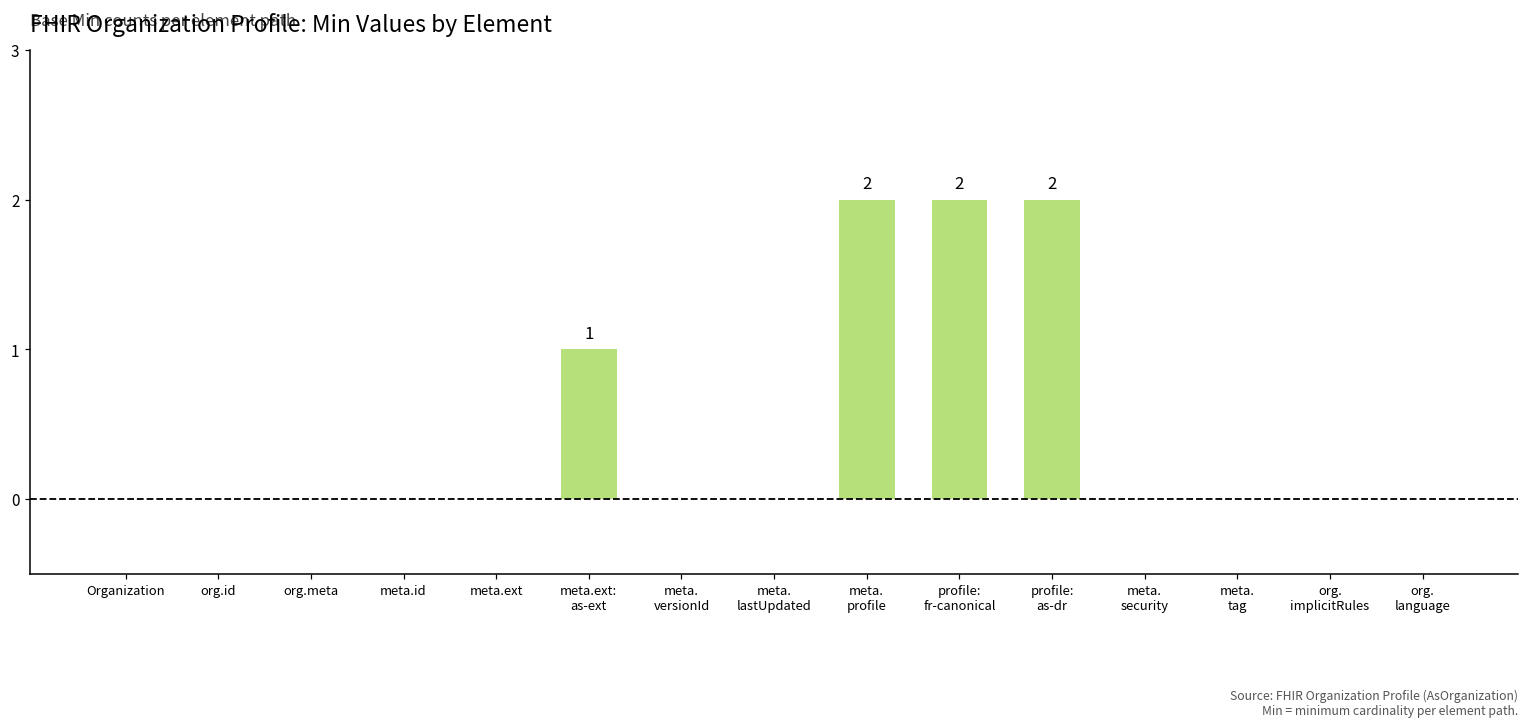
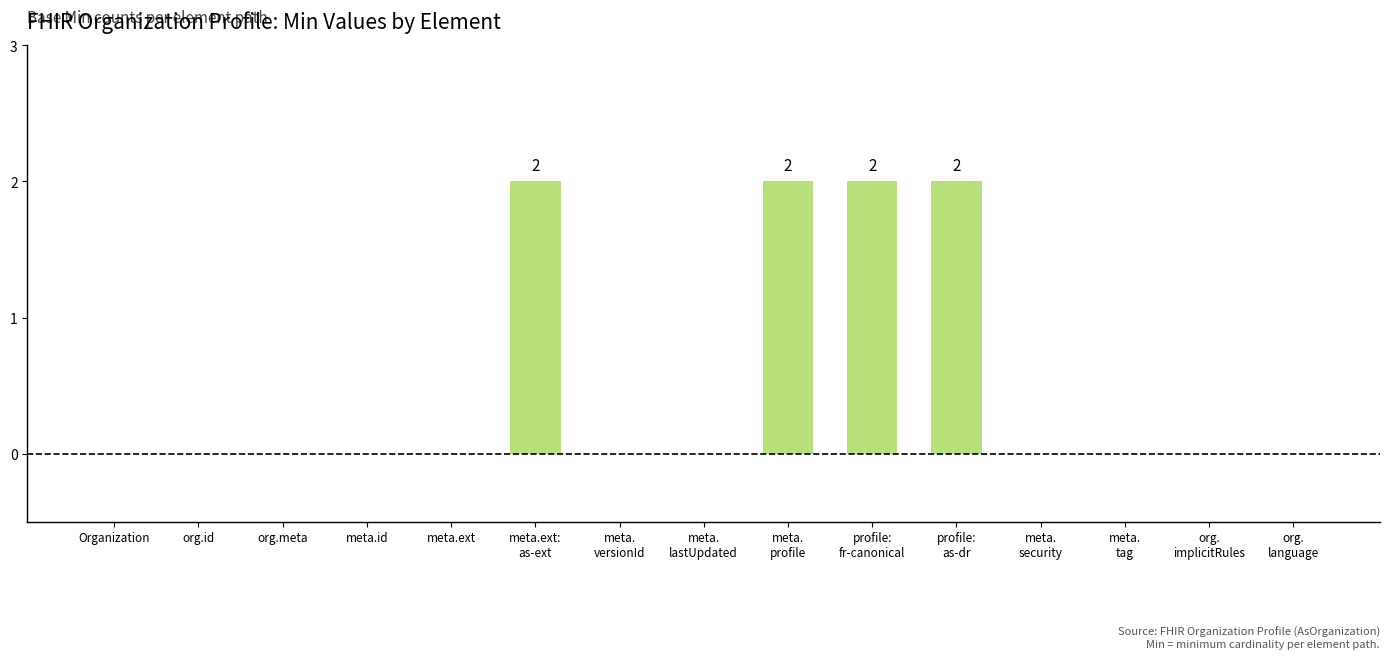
  {
-   "meta.ext: as-ext": 1,
+   "meta.ext: as-ext": 2,
    "meta. profile": 2,
    "profile: fr-canonical": 2,
    "profile: as-dr": 2
  }
